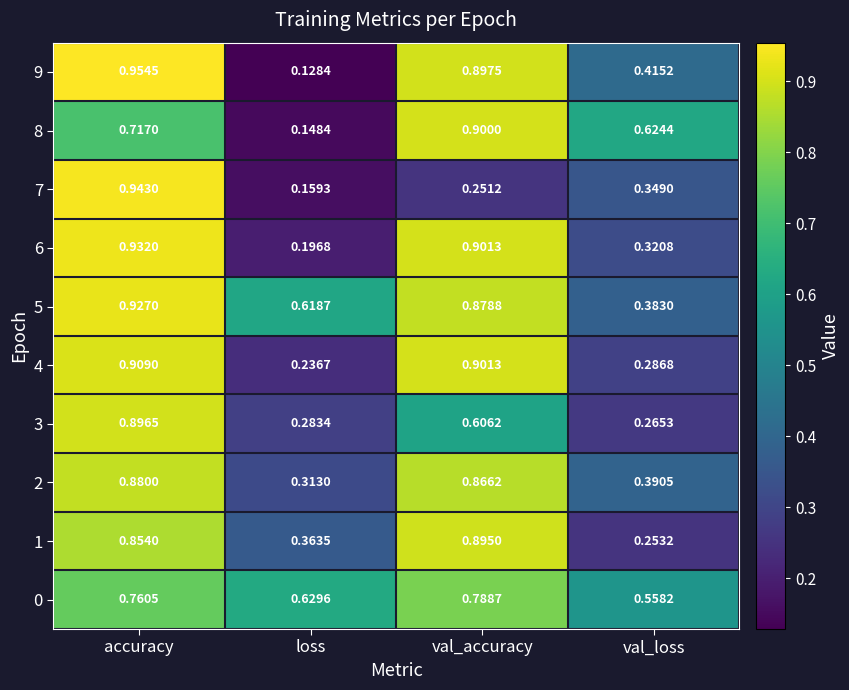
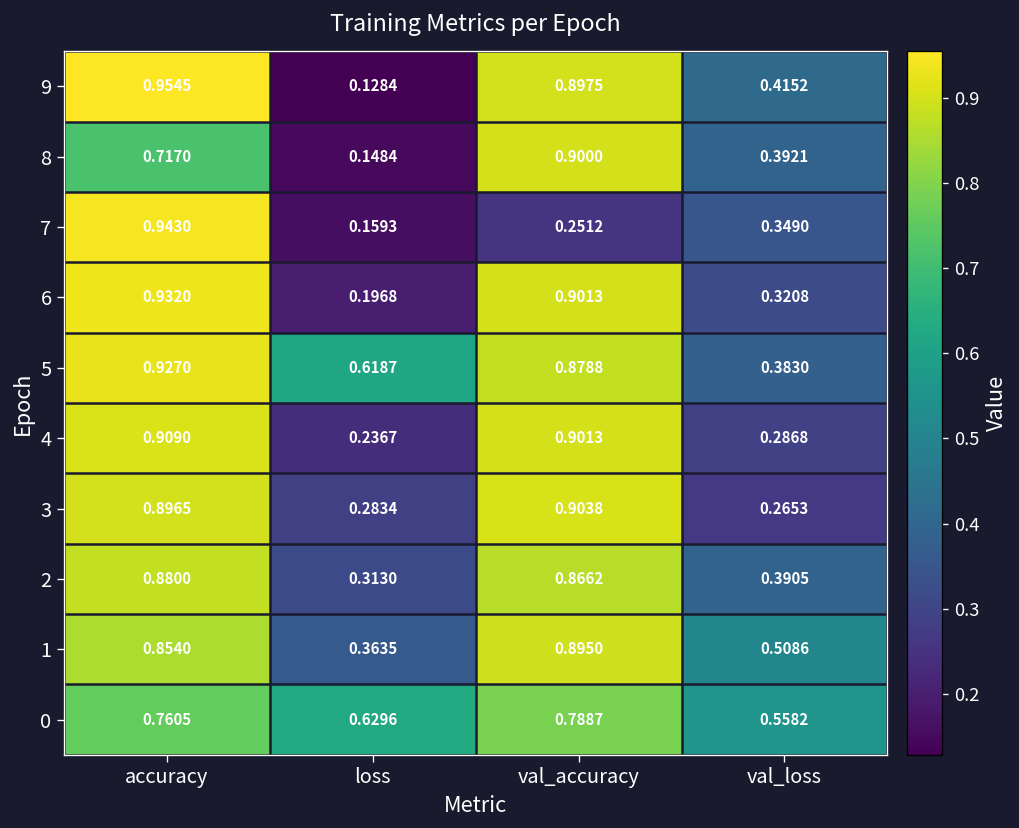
  {
    "9": {
      "accuracy": 0.9545,
      "loss": 0.1284,
      "val_accuracy": 0.8975,
      "val_loss": 0.4152
    },
    "8": {
      "accuracy": 0.7170,
      "loss": 0.1484,
      "val_accuracy": 0.9000,
-     "val_loss": 0.6244
+     "val_loss": 0.3921
    },
    "7": {
      "accuracy": 0.9430,
      "loss": 0.1593,
      "val_accuracy": 0.2512,
      "val_loss": 0.3490
    },
    "6": {
      "accuracy": 0.9320,
      "loss": 0.1968,
      "val_accuracy": 0.9013,
      "val_loss": 0.3208
    },
    "5": {
      "accuracy": 0.9270,
      "loss": 0.6187,
      "val_accuracy": 0.8788,
      "val_loss": 0.3830
    },
    "4": {
      "accuracy": 0.9090,
      "loss": 0.2367,
      "val_accuracy": 0.9013,
      "val_loss": 0.2868
    },
    "3": {
      "accuracy": 0.8965,
      "loss": 0.2834,
-     "val_accuracy": 0.6062,
+     "val_accuracy": 0.9038,
      "val_loss": 0.2653
    },
    "2": {
      "accuracy": 0.8800,
      "loss": 0.3130,
      "val_accuracy": 0.8662,
      "val_loss": 0.3905
    },
    "1": {
      "accuracy": 0.8540,
      "loss": 0.3635,
      "val_accuracy": 0.8950,
-     "val_loss": 0.2532
+     "val_loss": 0.5086
    },
    "0": {
      "accuracy": 0.7605,
      "loss": 0.6296,
      "val_accuracy": 0.7887,
      "val_loss": 0.5582
    }
  }
